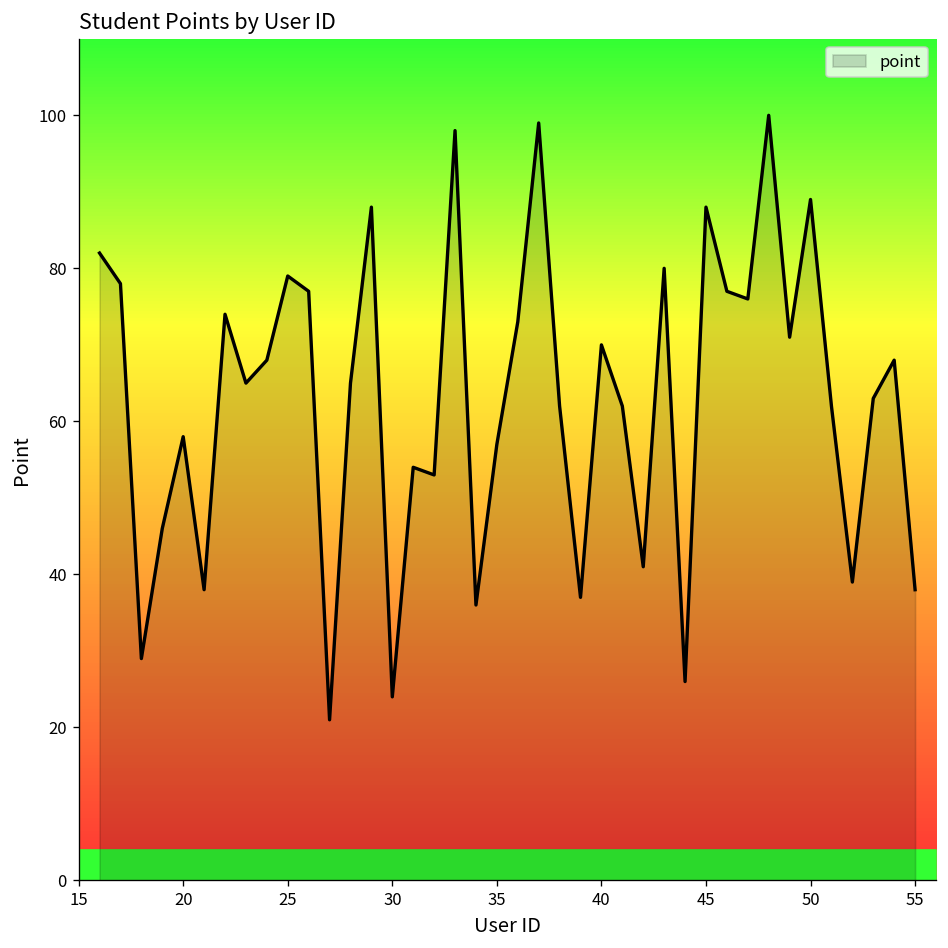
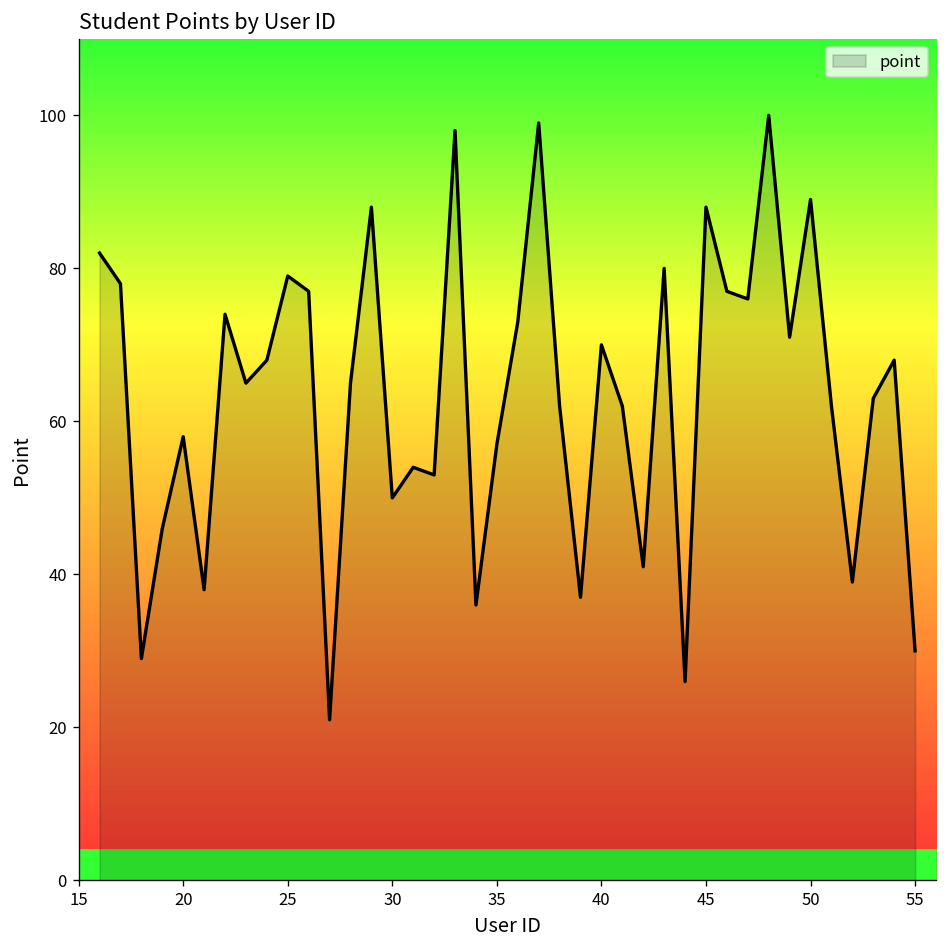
  {
    "point": {
      "20": 58,
      "25": 79,
-     "30": 24,
+     "30": 50,
      "35": 57,
      "40": 70,
      "45": 88,
      "50": 89,
-     "55": 38
+     "55": 30
    }
  }
